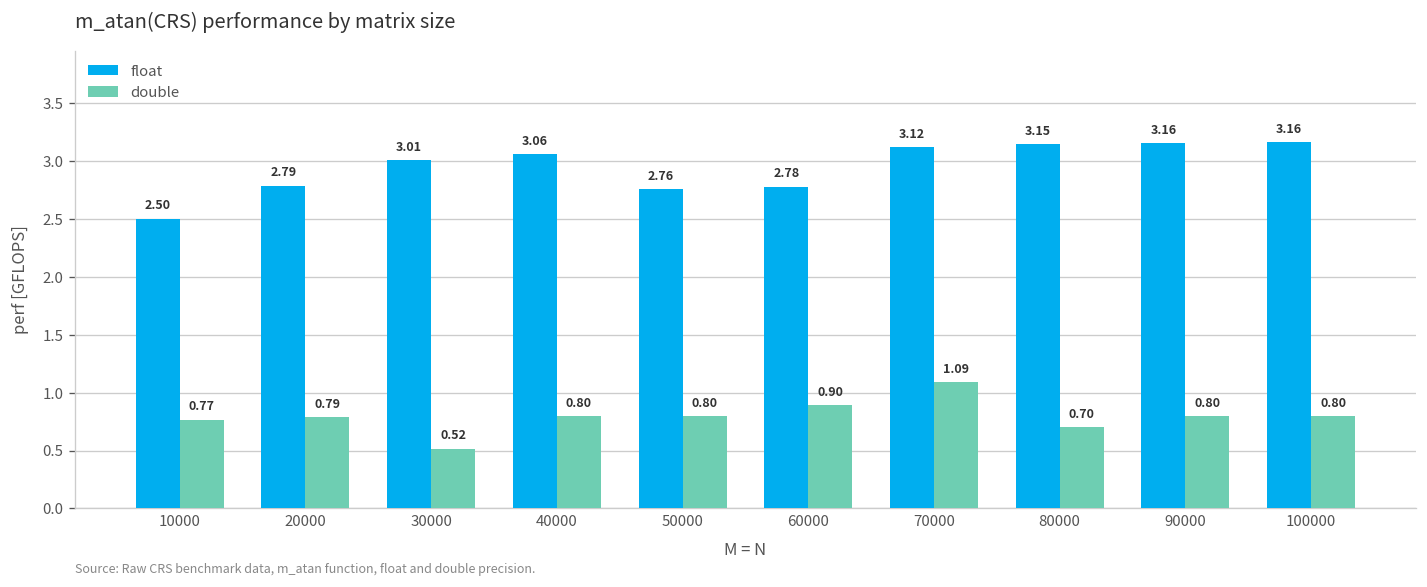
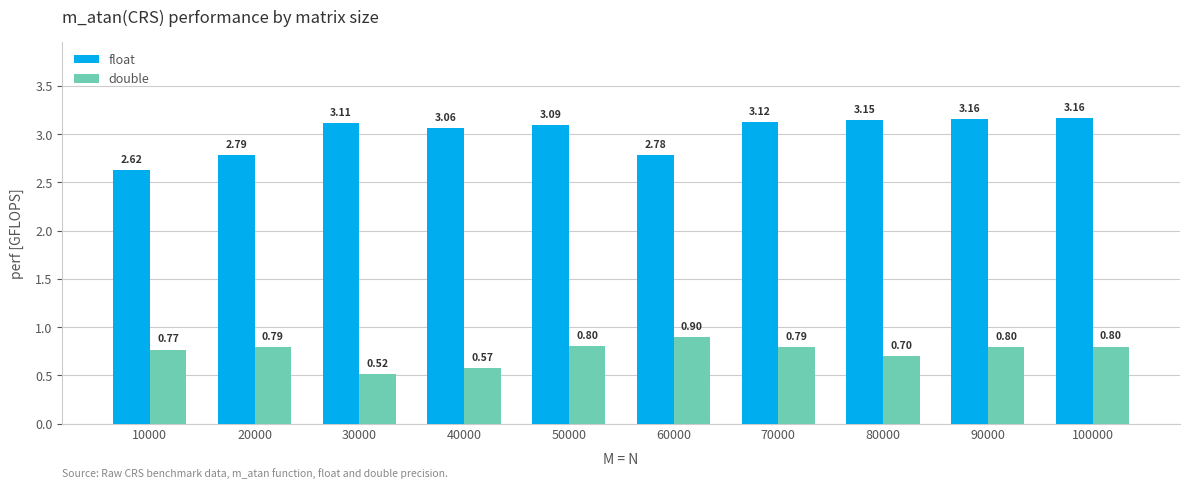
  {
    "float": {
-     "10000": 2.50,
+     "10000": 2.62,
      "20000": 2.79,
-     "30000": 3.01,
+     "30000": 3.11,
      "40000": 3.06,
-     "50000": 2.76,
+     "50000": 3.09,
      "60000": 2.78,
      "70000": 3.12,
      "80000": 3.15,
      "90000": 3.16,
      "100000": 3.16
    },
    "double": {
      "10000": 0.77,
      "20000": 0.79,
      "30000": 0.52,
-     "40000": 0.80,
+     "40000": 0.57,
      "50000": 0.80,
      "60000": 0.90,
-     "70000": 1.09,
+     "70000": 0.79,
      "80000": 0.70,
      "90000": 0.80,
      "100000": 0.80
    }
  }
